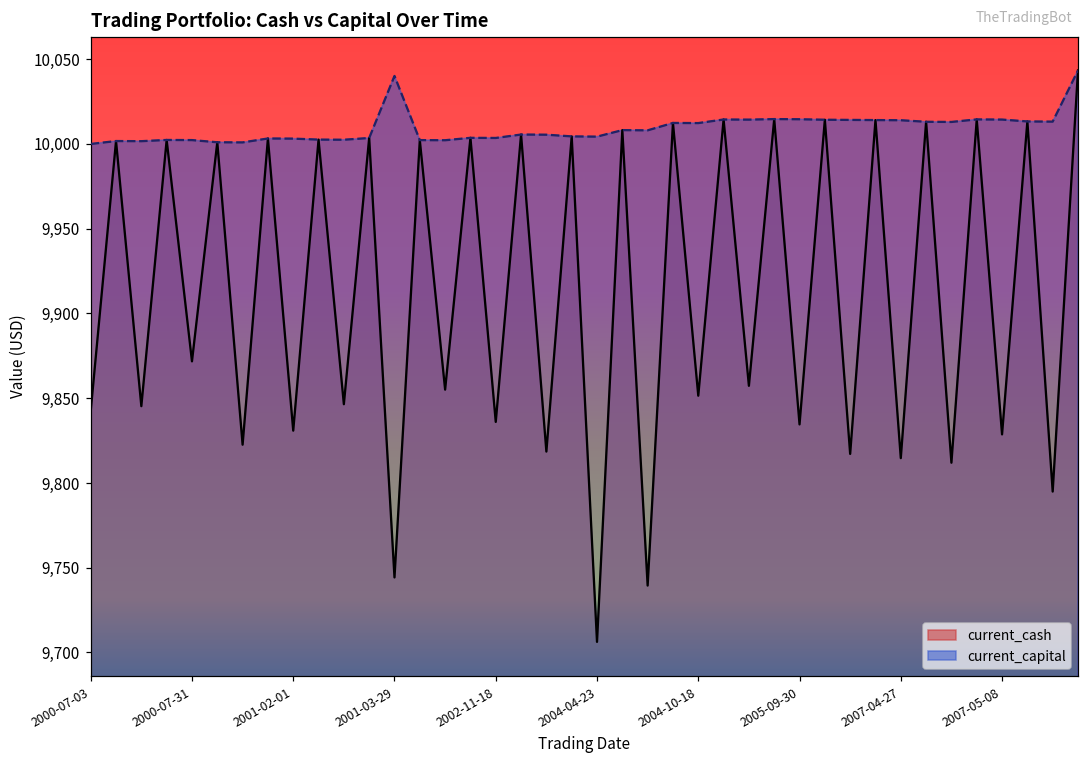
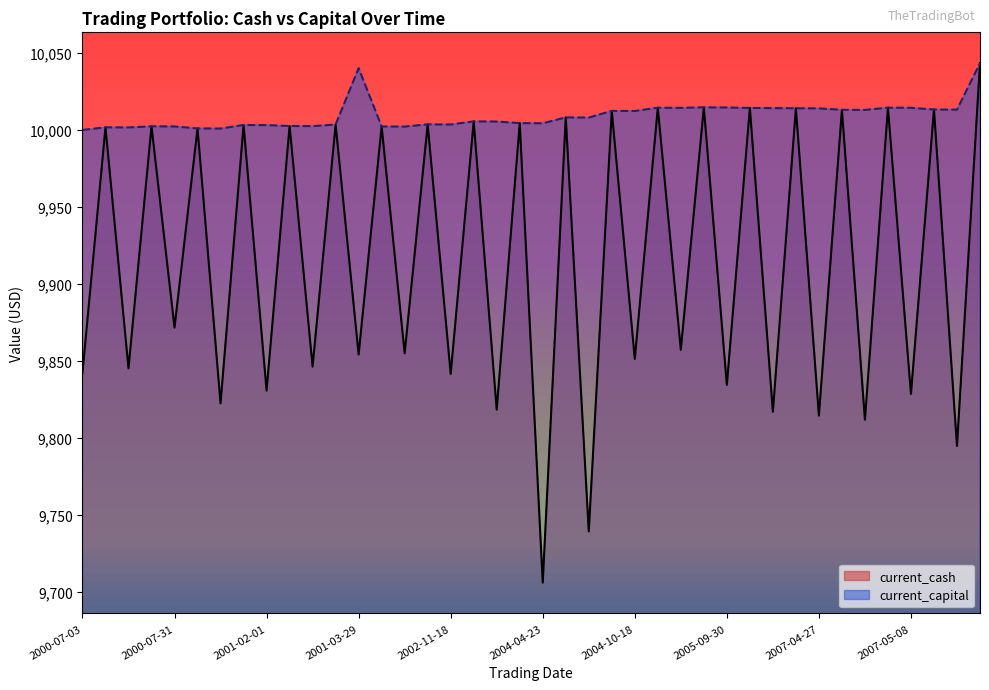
  {
    "current_cash": {
      "2000-07-03": "9,842",
      "2000-07-31": "9,872",
      "2001-02-01": "9,831",
-     "2001-03-29": "9,744",
-     "2002-11-18": "9,836",
+     "2001-03-29": "9,854",
+     "2002-11-18": "9,842",
      "2004-04-23": "9,706",
      "2004-10-18": "9,851",
      "2005-09-30": "9,835",
      "2007-04-27": "9,815",
      "2007-05-08": "9,829"
    },
    "current_capital": {
      "2000-07-03": "10,000",
      "2000-07-31": "10,002",
      "2001-02-01": "10,003",
      "2001-03-29": "10,040",
      "2002-11-18": "10,003",
      "2004-04-23": "10,004",
      "2004-10-18": "10,012",
      "2005-09-30": "10,015",
      "2007-04-27": "10,014",
      "2007-05-08": "10,014"
    }
  }
